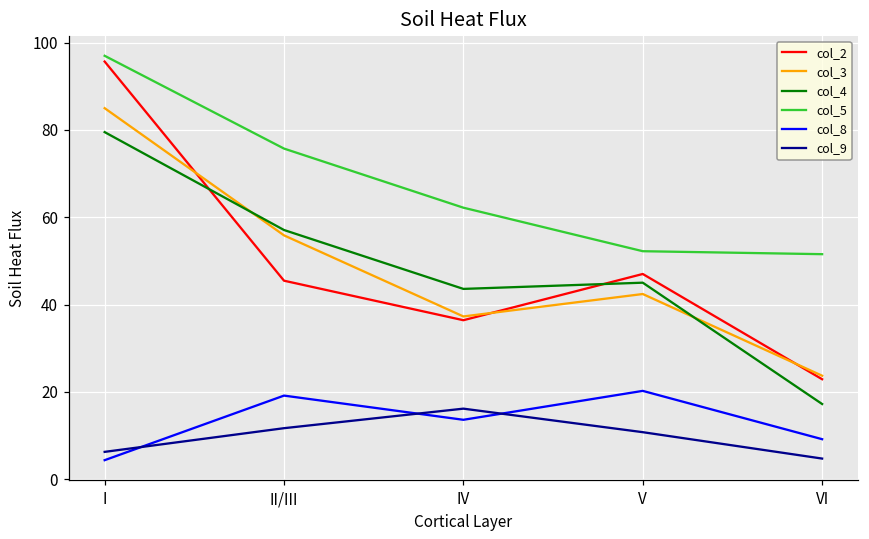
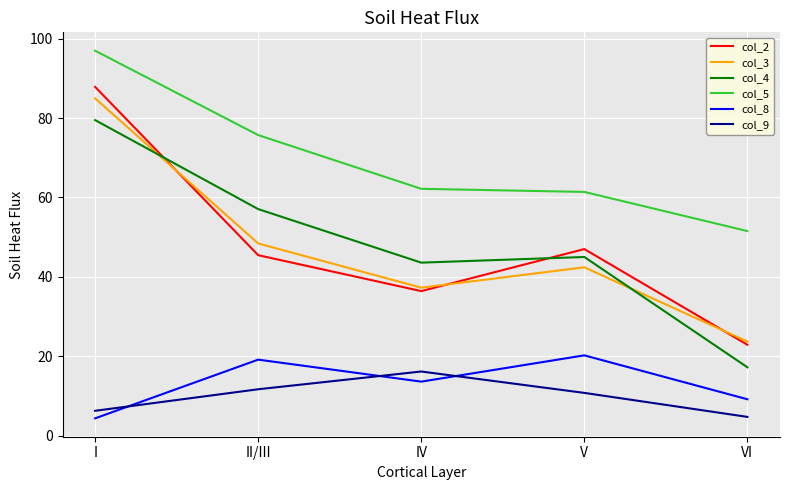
  {
    "col_2": {
-     "I": 96,
+     "I": 88,
      "II/III": 45,
      "IV": 36,
      "V": 47,
      "VI": 23
    },
    "col_3": {
      "I": 85,
-     "II/III": 56,
+     "II/III": 48,
      "IV": 37,
      "V": 42,
      "VI": 24
    },
    "col_4": {
      "I": 79,
      "II/III": 57,
      "IV": 44,
      "V": 45,
      "VI": 17
    },
    "col_5": {
      "I": 97,
      "II/III": 76,
      "IV": 62,
-     "V": 52,
+     "V": 61,
      "VI": 52
    },
    "col_8": {
      "I": 4,
      "II/III": 19,
      "IV": 14,
      "V": 20,
      "VI": 9
    },
    "col_9": {
      "I": 6,
      "II/III": 12,
      "IV": 16,
      "V": 11,
      "VI": 5
    }
  }
